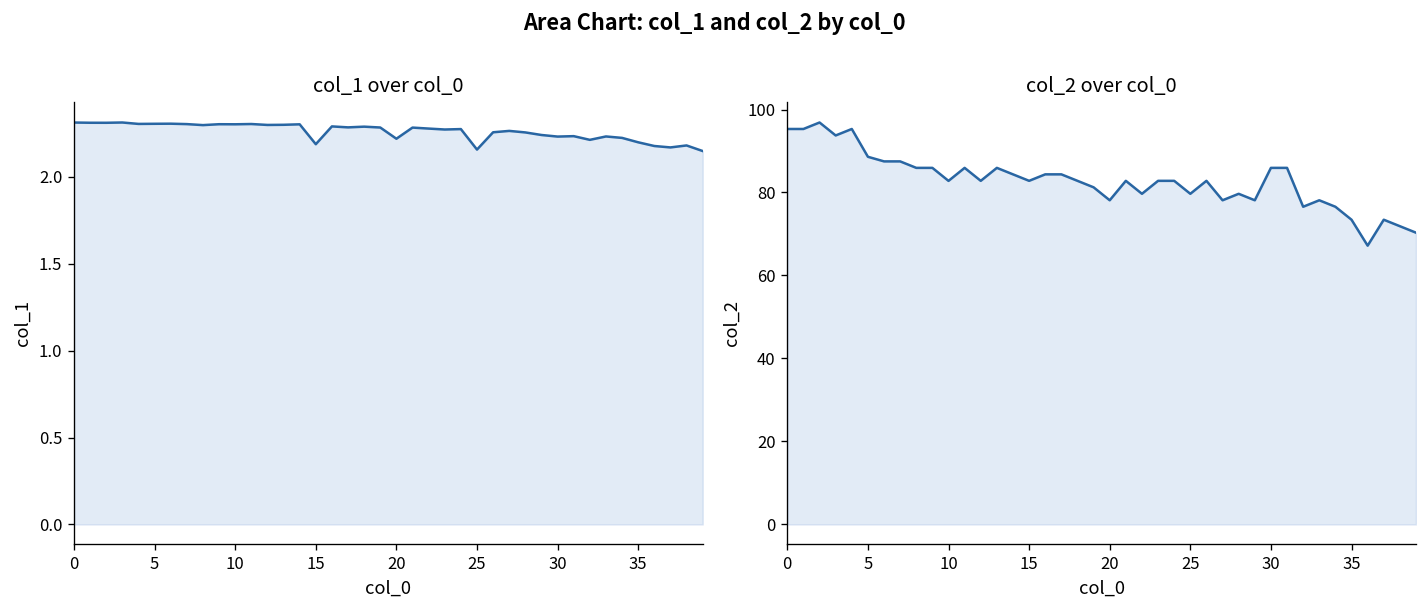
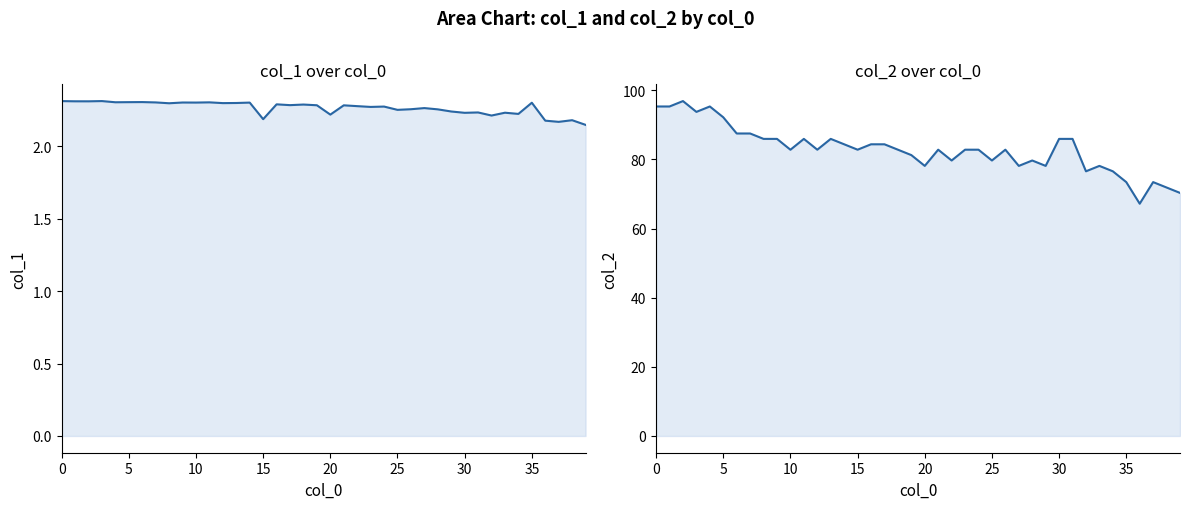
  {
    "col_1 over col_0": {
      "0": 2.31,
      "5": 2.31,
      "10": 2.30,
      "15": 2.19,
      "20": 2.22,
-     "25": 2.16,
+     "25": 2.25,
      "30": 2.23,
-     "35": 2.20
+     "35": 2.30
    },
    "col_2 over col_0": {
      "0": 95,
-     "5": 89,
+     "5": 92,
      "10": 83,
      "15": 83,
      "20": 78,
      "25": 80,
      "30": 86,
      "35": 73
    }
  }
